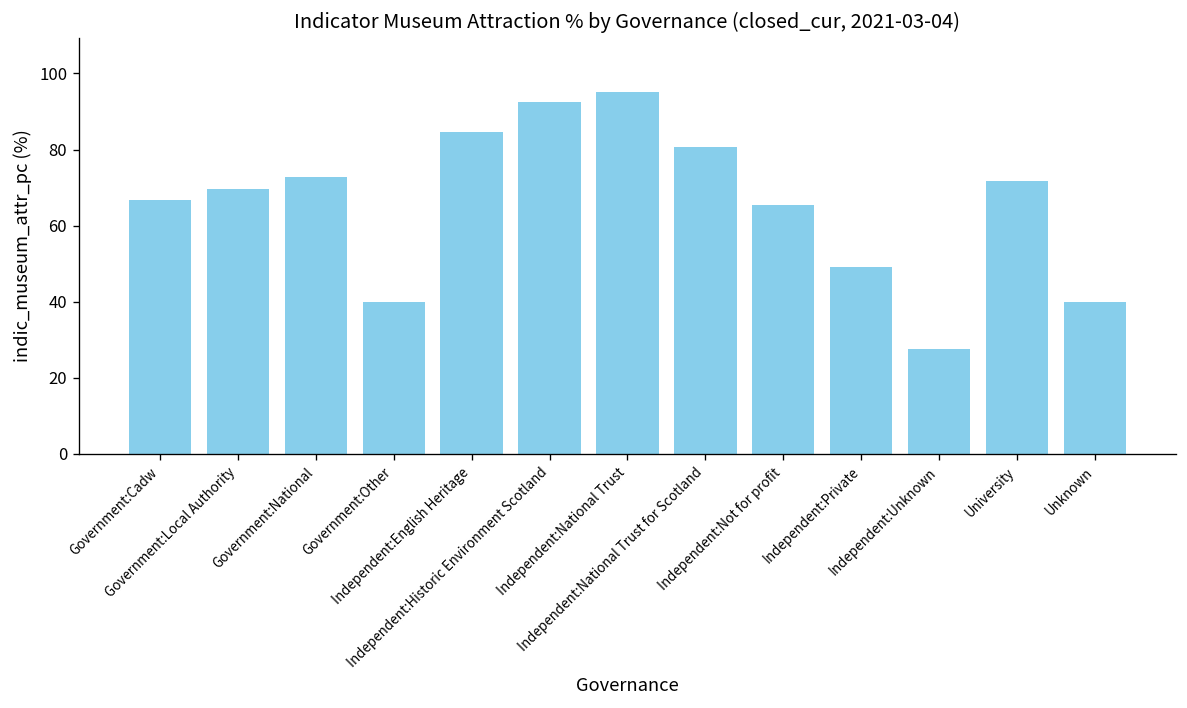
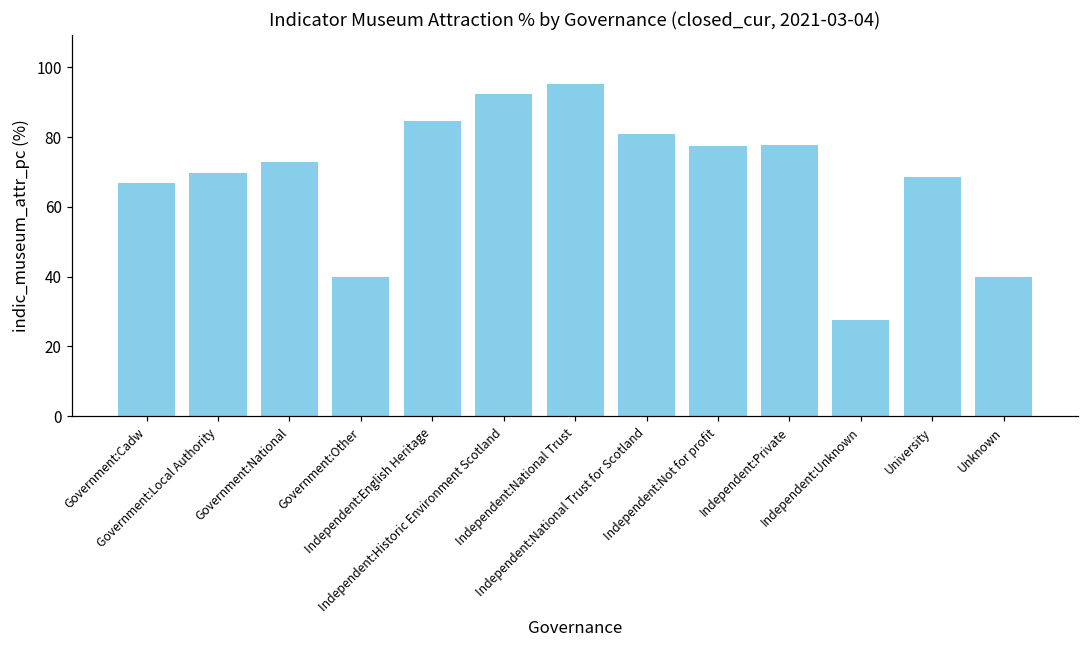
  {
    "Government:Cadw": 67,
    "Government:Local Authority": 70,
    "Government:National": 73,
    "Government:Other": 40,
    "Independent:English Heritage": 85,
    "Independent:Historic Environment Scotland": 92,
    "Independent:National Trust": 95,
    "Independent:National Trust for Scotland": 81,
-   "Independent:Not for profit": 66,
-   "Independent:Private": 49,
+   "Independent:Not for profit": 78,
+   "Independent:Private": 78,
    "Independent:Unknown": 28,
-   "University": 72,
+   "University": 69,
    "Unknown": 40
  }
